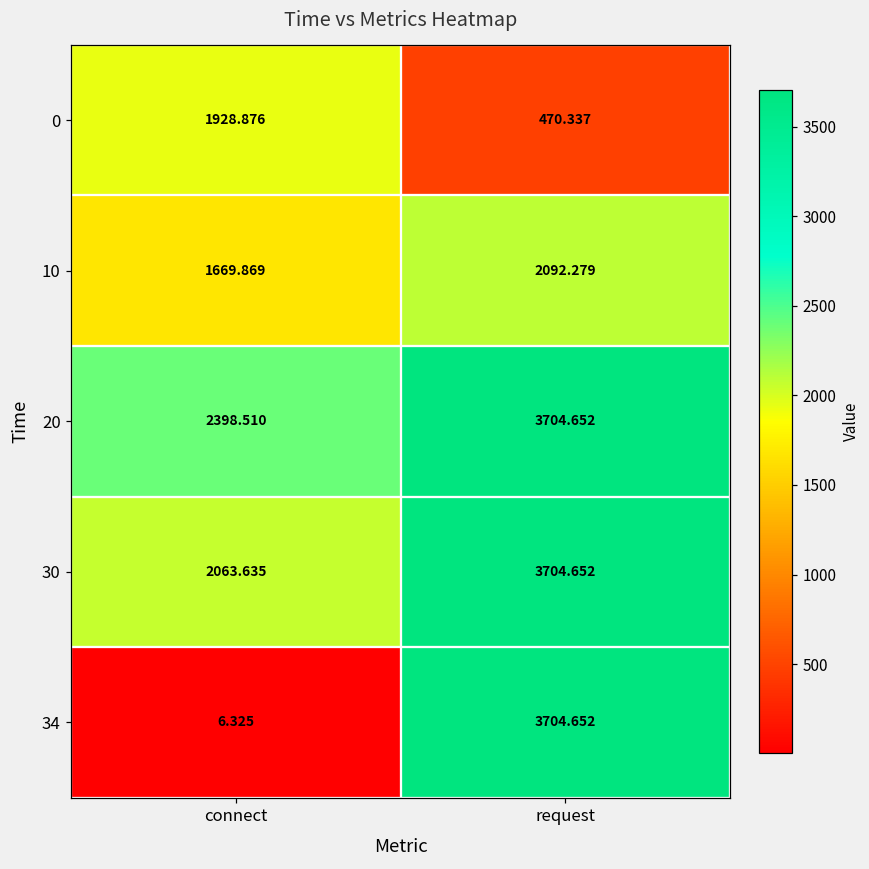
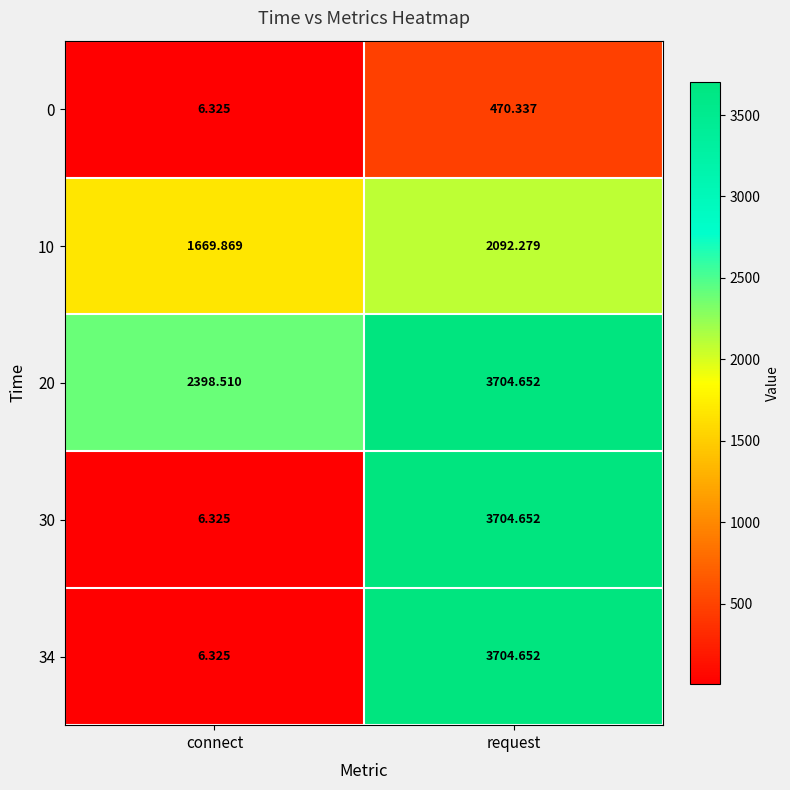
  {
    "0": {
-     "connect": 1928.876,
+     "connect": 6.325,
      "request": 470.337
    },
    "10": {
      "connect": 1669.869,
      "request": 2092.279
    },
    "20": {
      "connect": 2398.510,
      "request": 3704.652
    },
    "30": {
-     "connect": 2063.635,
+     "connect": 6.325,
      "request": 3704.652
    },
    "34": {
      "connect": 6.325,
      "request": 3704.652
    }
  }
